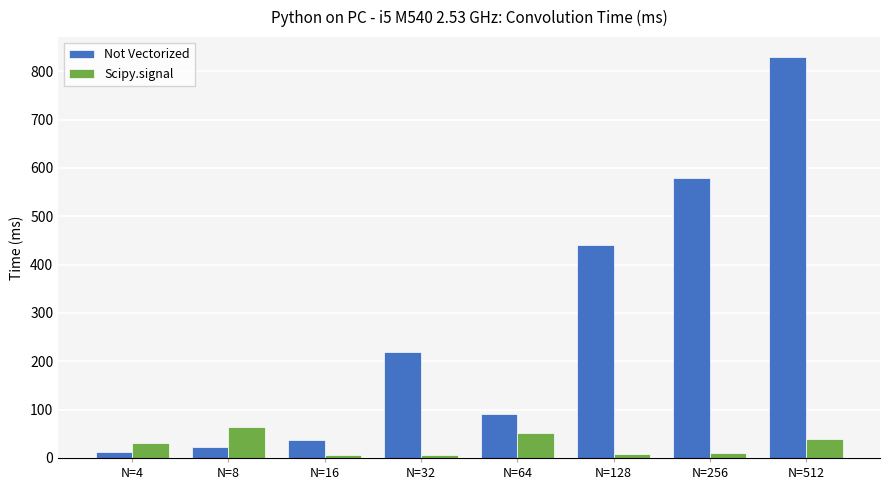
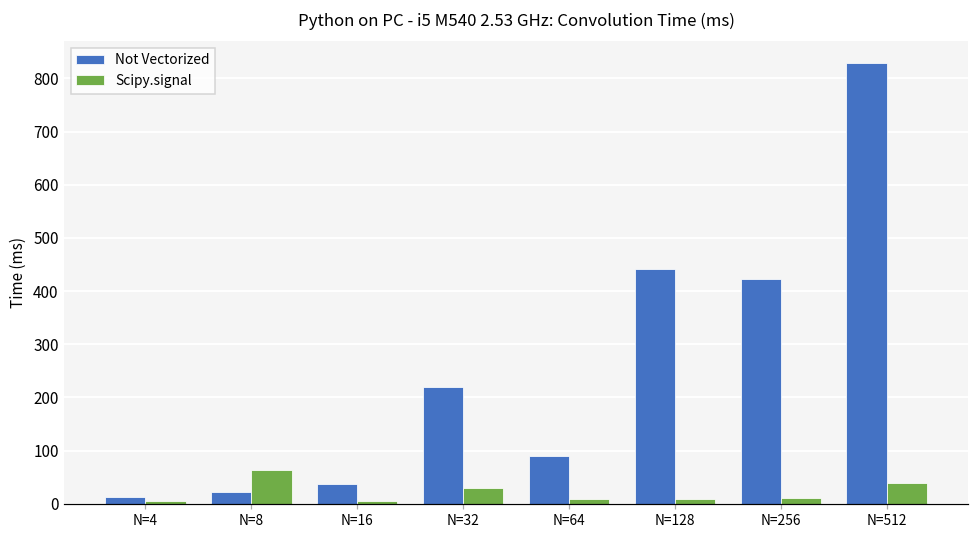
  {
    "Not Vectorized": {
      "N=4": 10,
      "N=8": 20,
      "N=16": 40,
      "N=32": 220,
      "N=64": 90,
      "N=128": 440,
-     "N=256": 580,
+     "N=256": 420,
      "N=512": 830
    },
    "Scipy.signal": {
-     "N=4": 30,
+     "N=4": 10,
      "N=8": 60,
      "N=16": 10,
-     "N=32": 10,
-     "N=64": 50,
+     "N=32": 30,
+     "N=64": 10,
      "N=128": 10,
      "N=256": 10,
      "N=512": 40
    }
  }
